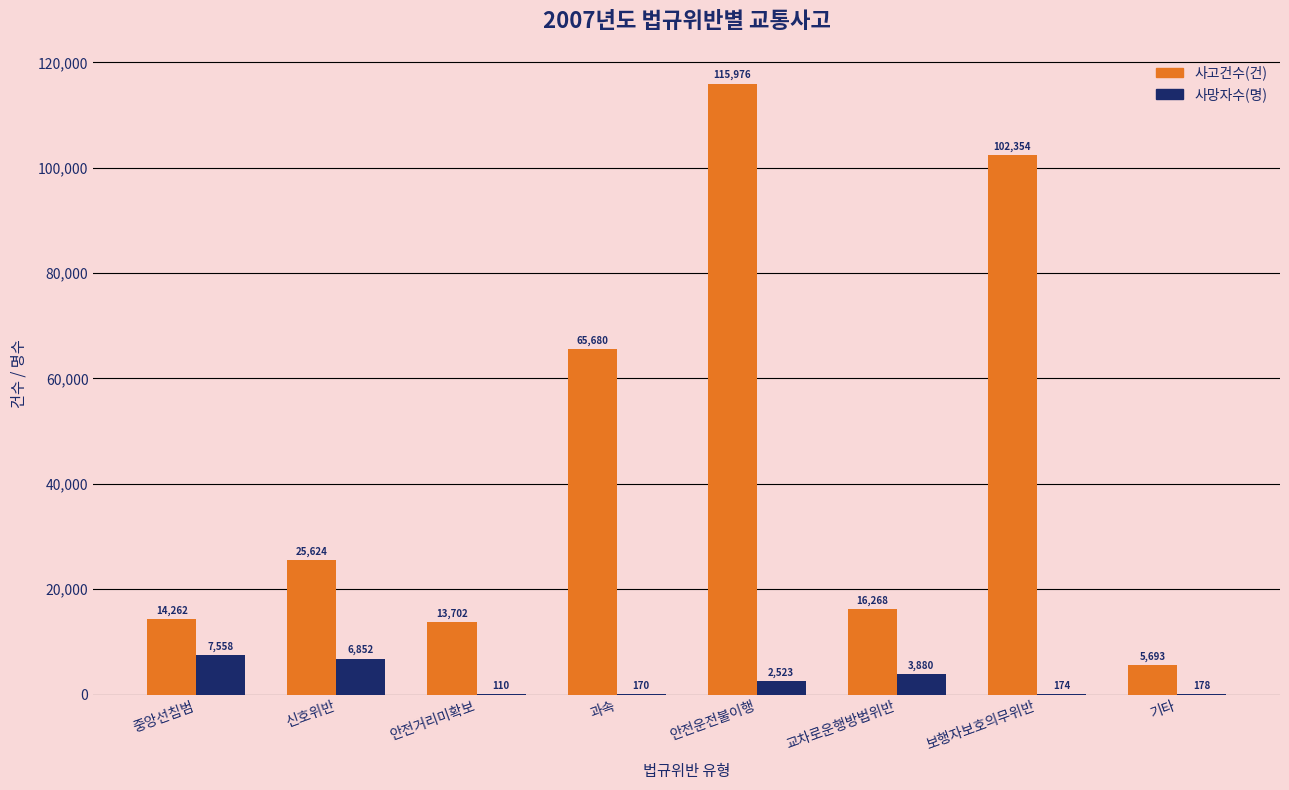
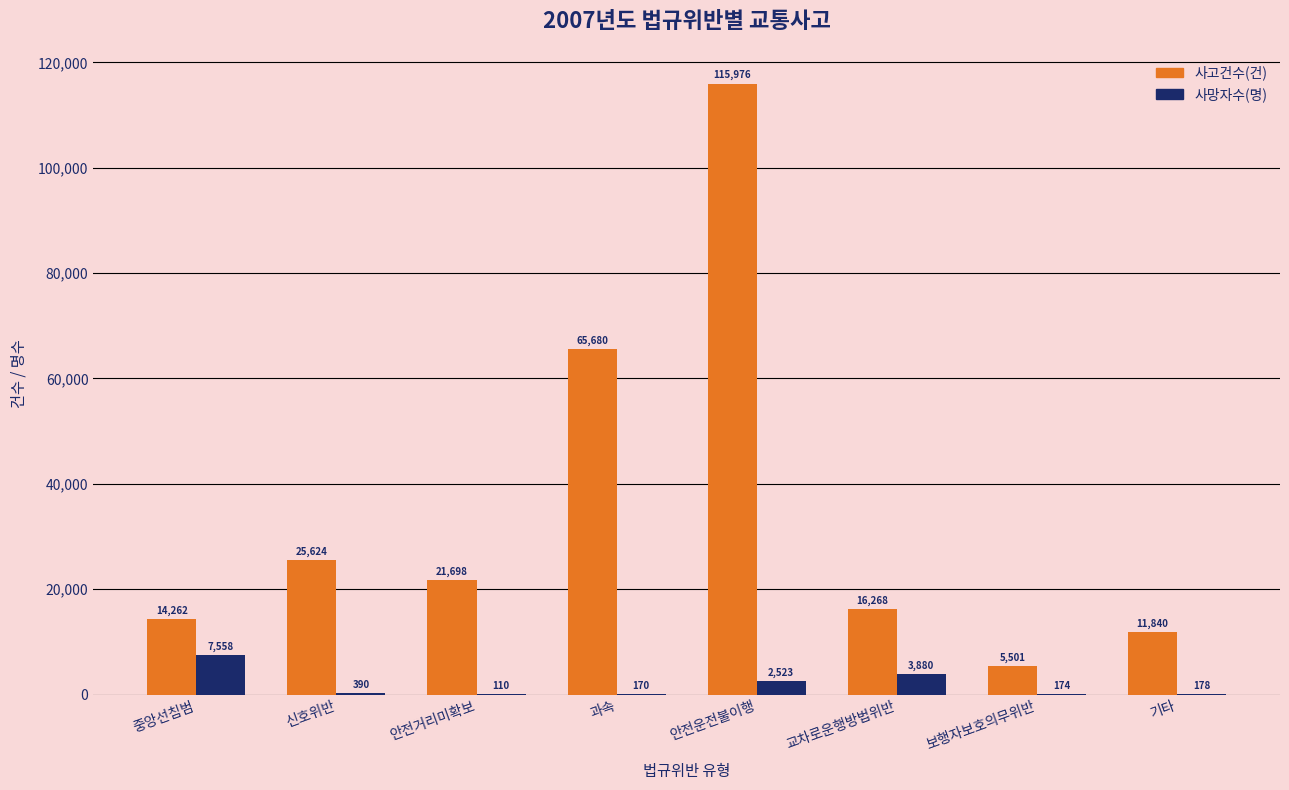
  {
    "사고건수(건)": {
      "중앙선침범": "14,262",
      "신호위반": "25,624",
-     "안전거리미확보": "13,702",
+     "안전거리미확보": "21,698",
      "과속": "65,680",
      "안전운전불이행": "115,976",
      "교차로운행방법위반": "16,268",
-     "보행자보호의무위반": "102,354",
-     "기타": "5,693"
+     "보행자보호의무위반": "5,501",
+     "기타": "11,840"
    },
    "사망자수(명)": {
      "중앙선침범": "7,558",
-     "신호위반": "6,852",
+     "신호위반": "390",
      "안전거리미확보": "110",
      "과속": "170",
      "안전운전불이행": "2,523",
      "교차로운행방법위반": "3,880",
      "보행자보호의무위반": "174",
      "기타": "178"
    }
  }
